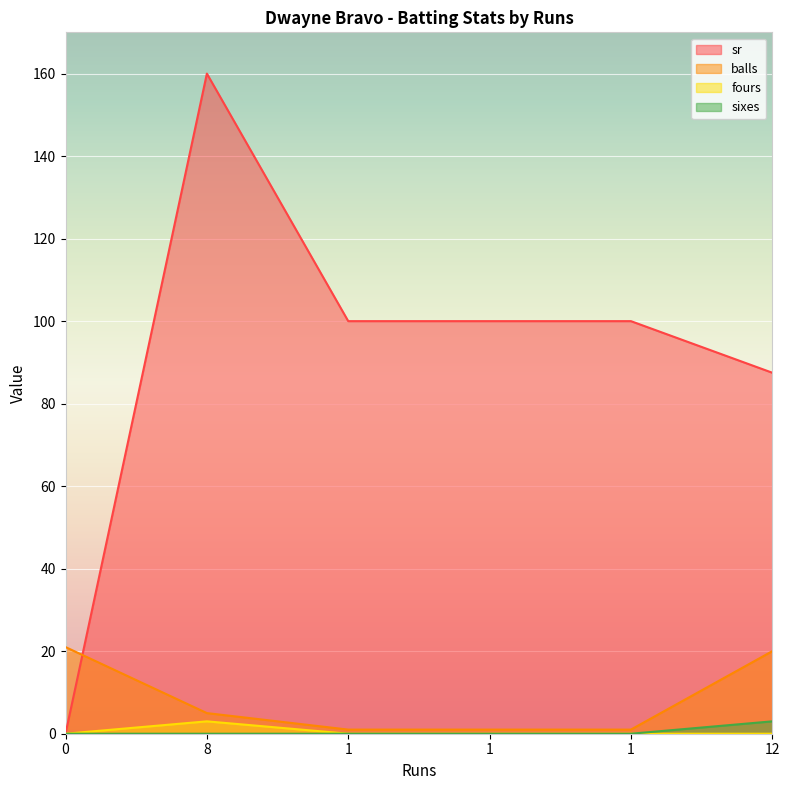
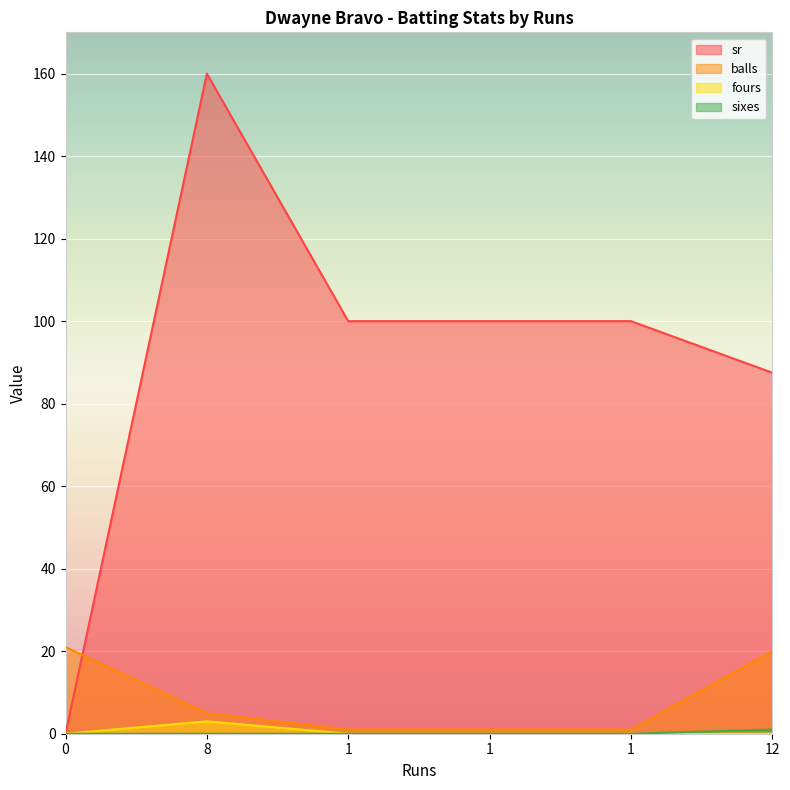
  {
    "sr": {
      "8": 160,
      "12": 88
    },
    "balls": {
      "0": 21,
      "8": 5,
      "12": 20
    },
    "fours": {
      "8": 3,
      "12": 0
    },
    "sixes": {
      "8": 0,
-     "12": 3
+     "12": 1
    }
  }
